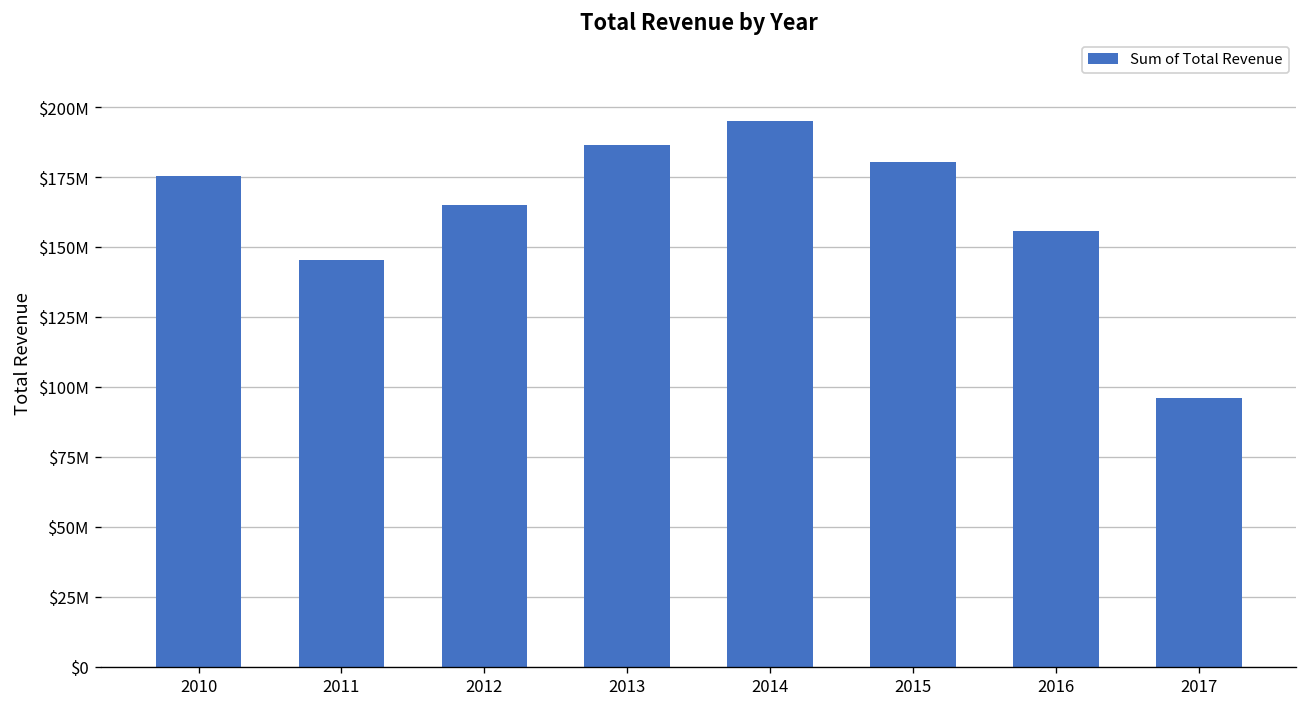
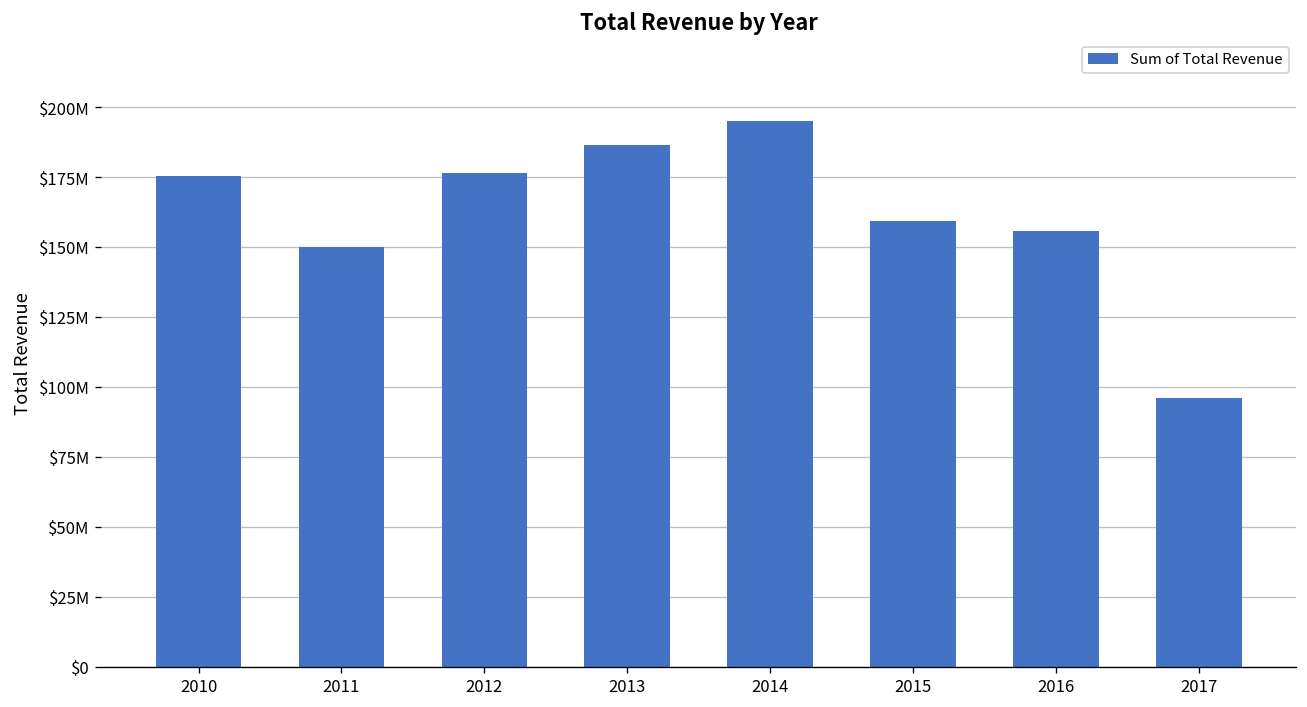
  {
    "2010": "$175000000",
-   "2011": "$145000000",
-   "2012": "$165000000",
+   "2011": "$150000000",
+   "2012": "$176000000",
    "2013": "$186000000",
    "2014": "$195000000",
-   "2015": "$180000000",
+   "2015": "$159000000",
    "2016": "$156000000",
    "2017": "$96000000"
  }
